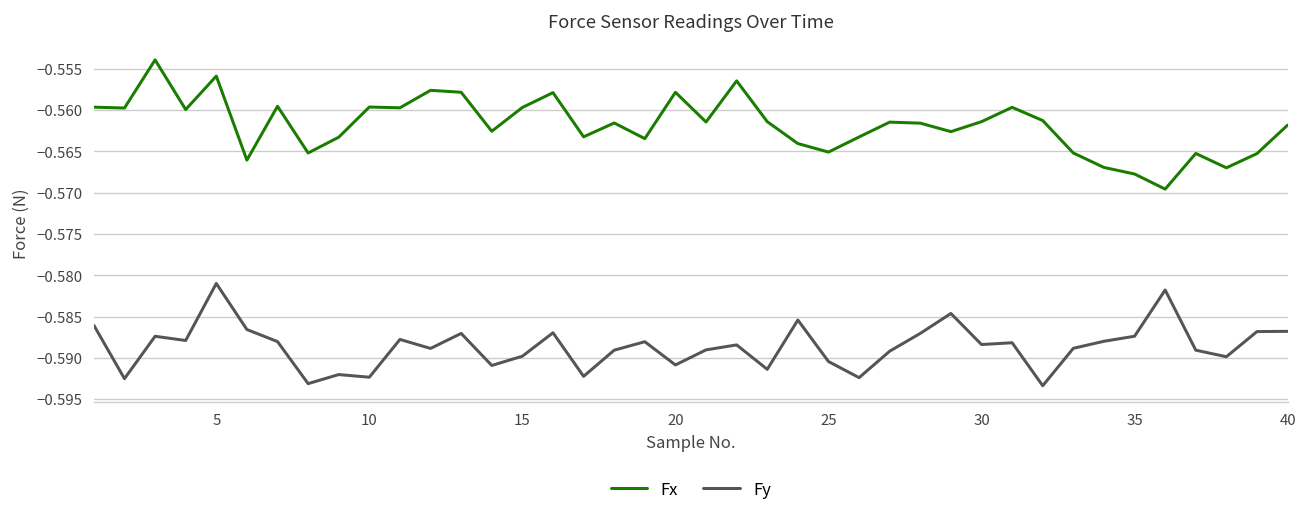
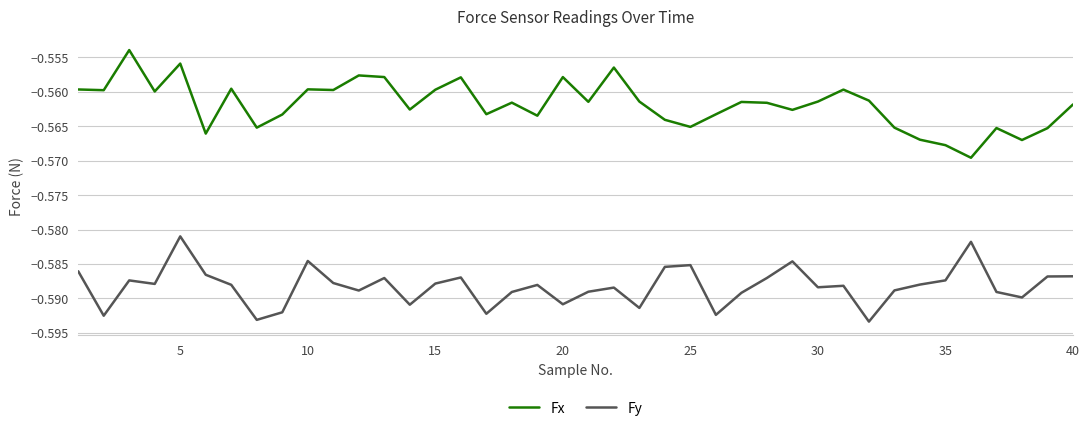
  {
    "Fx": {
      "5": -0.556,
      "10": -0.560,
      "15": -0.560,
      "20": -0.558,
      "25": -0.565,
      "30": -0.561,
      "35": -0.568,
      "40": -0.562
    },
    "Fy": {
      "5": -0.581,
-     "10": -0.592,
-     "15": -0.590,
+     "10": -0.585,
+     "15": -0.588,
      "20": -0.591,
-     "25": -0.590,
+     "25": -0.585,
      "30": -0.588,
      "35": -0.587,
      "40": -0.587
    }
  }
